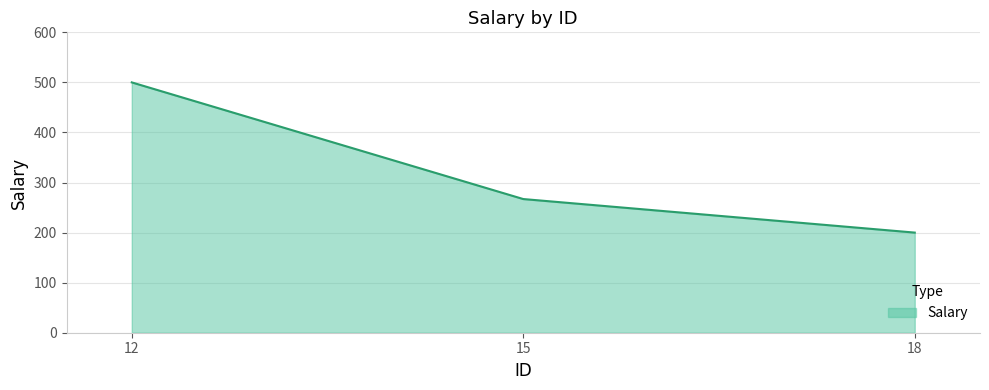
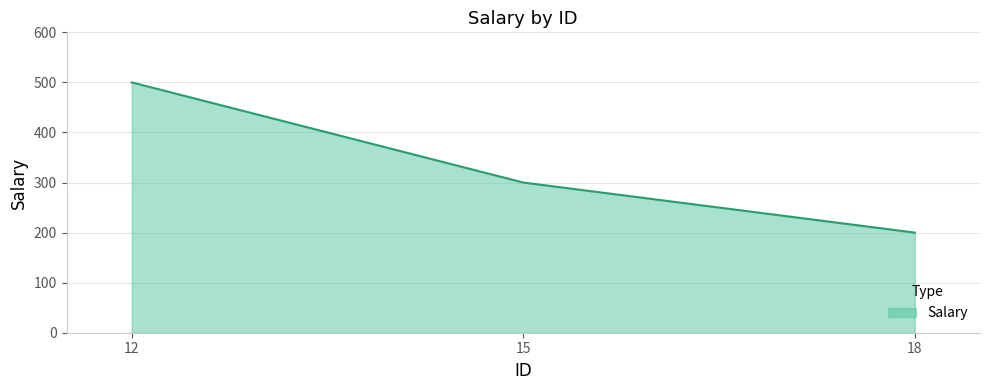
  {
    "12": 500,
-   "15": 270,
+   "15": 300,
    "18": 200
  }
